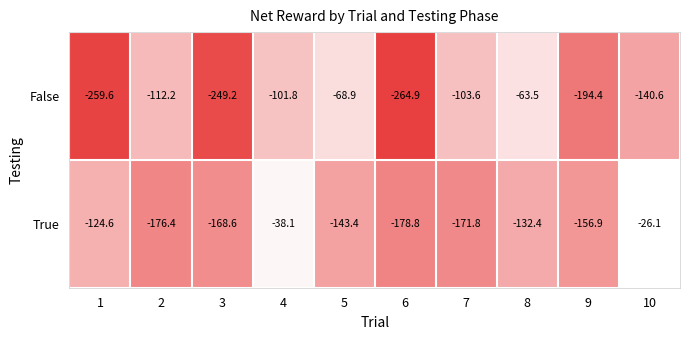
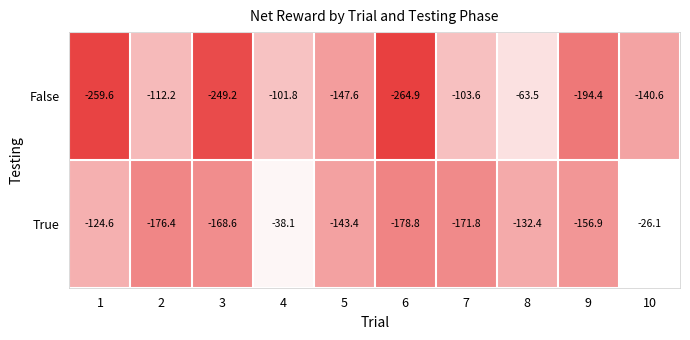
  {
    "False": {
      "1": -259.6,
      "2": -112.2,
      "3": -249.2,
      "4": -101.8,
-     "5": -68.9,
+     "5": -147.6,
      "6": -264.9,
      "7": -103.6,
      "8": -63.5,
      "9": -194.4,
      "10": -140.6
    },
    "True": {
      "1": -124.6,
      "2": -176.4,
      "3": -168.6,
      "4": -38.1,
      "5": -143.4,
      "6": -178.8,
      "7": -171.8,
      "8": -132.4,
      "9": -156.9,
      "10": -26.1
    }
  }
